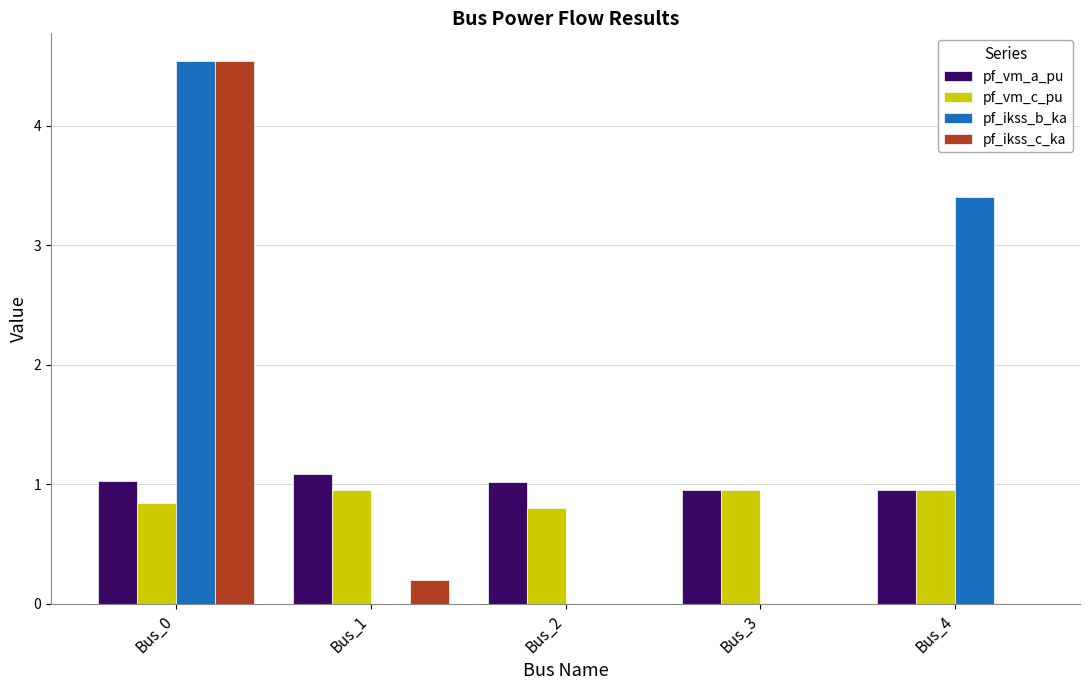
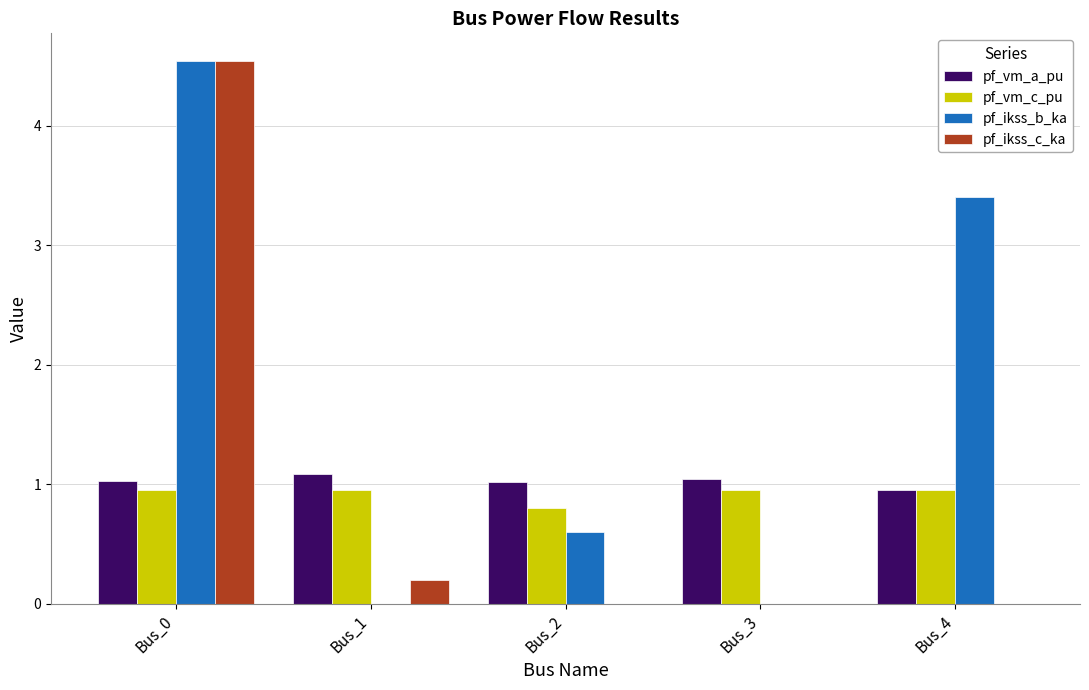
  {
    "pf_vm_a_pu": {
      "Bus_0": 1.03,
      "Bus_1": 1.09,
      "Bus_2": 1.02,
-     "Bus_3": 0.95,
+     "Bus_3": 1.04,
      "Bus_4": 0.95
    },
    "pf_vm_c_pu": {
-     "Bus_0": 0.84,
+     "Bus_0": 0.95,
      "Bus_1": 0.95,
      "Bus_2": 0.80,
      "Bus_3": 0.95,
      "Bus_4": 0.95
    },
    "pf_ikss_b_ka": {
      "Bus_0": 4.55,
      "Bus_1": 0.0,
-     "Bus_2": 0.0,
+     "Bus_2": 0.6,
      "Bus_3": 0.0,
      "Bus_4": 3.4
    },
    "pf_ikss_c_ka": {
      "Bus_0": 4.55,
      "Bus_1": 0.20,
      "Bus_2": 0.00,
      "Bus_3": 0.00,
      "Bus_4": 0.00
    }
  }
